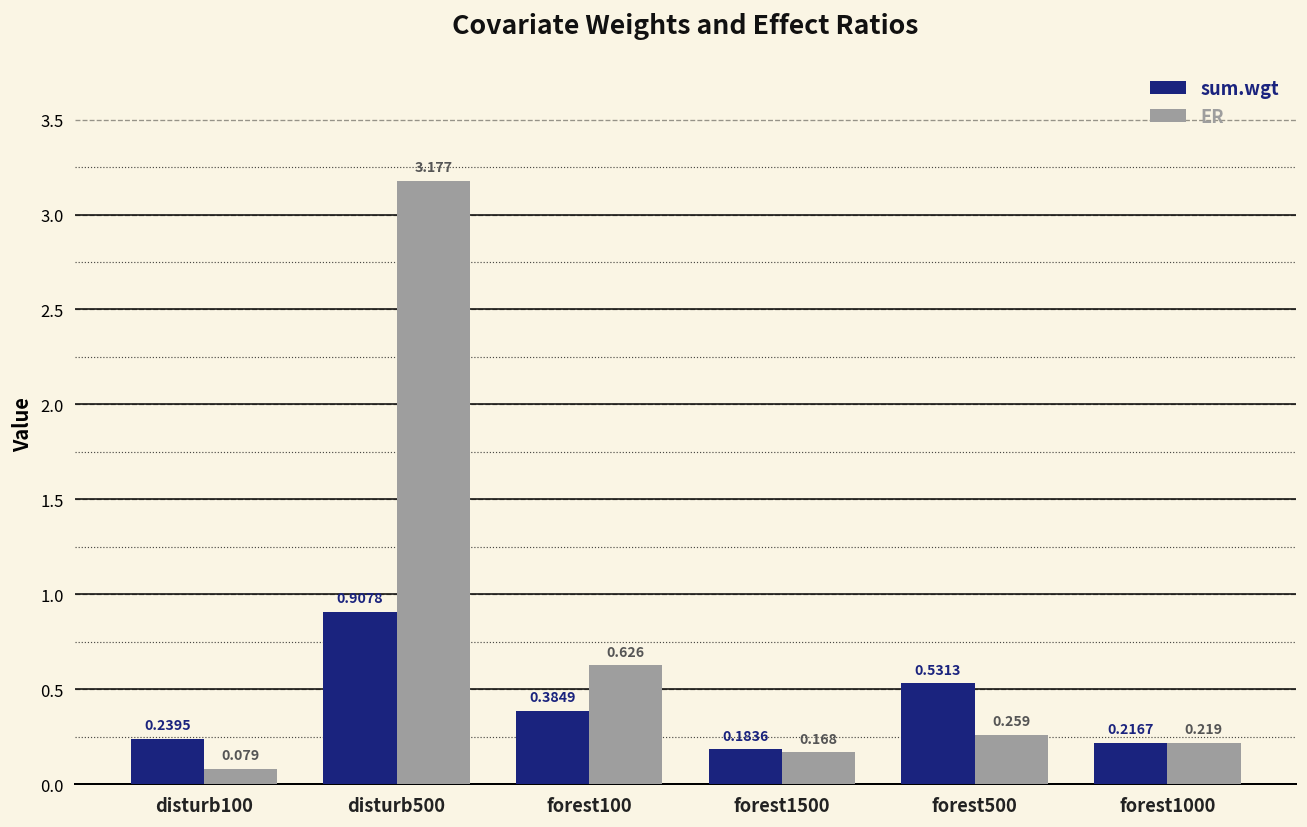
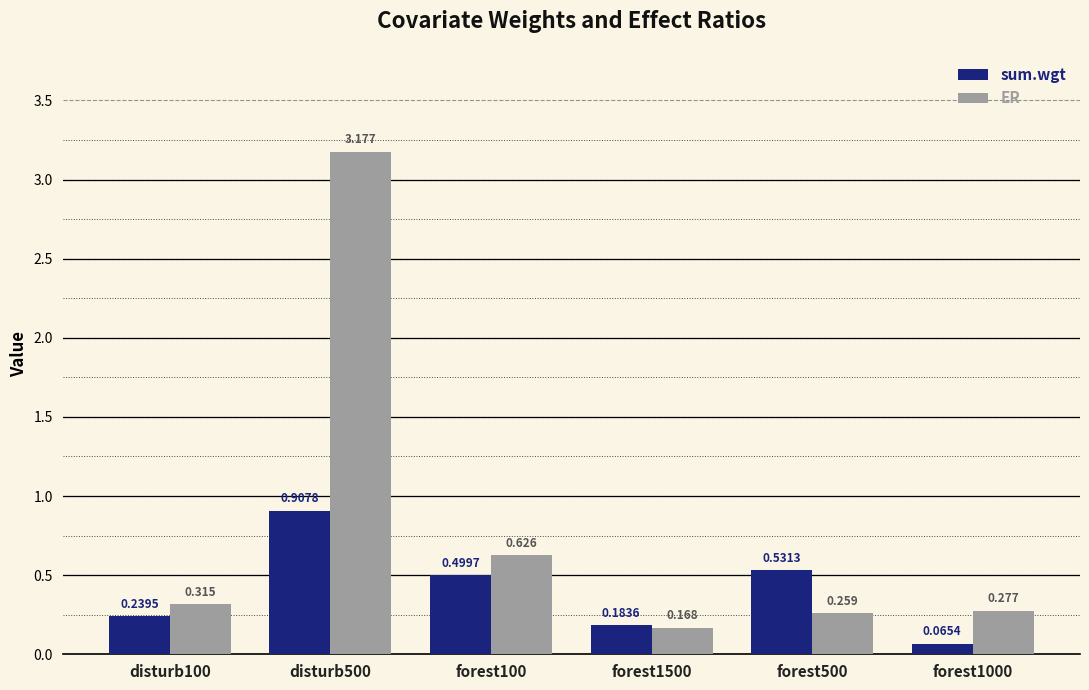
  {
    "sum.wgt": {
      "disturb100": 0.2395,
      "disturb500": 0.9078,
-     "forest100": 0.3849,
+     "forest100": 0.4997,
      "forest1500": 0.1836,
      "forest500": 0.5313,
-     "forest1000": 0.2167
+     "forest1000": 0.0654
    },
    "ER": {
-     "disturb100": 0.079,
+     "disturb100": 0.315,
      "disturb500": 3.177,
      "forest100": 0.626,
      "forest1500": 0.168,
      "forest500": 0.259,
-     "forest1000": 0.219
+     "forest1000": 0.277
    }
  }
